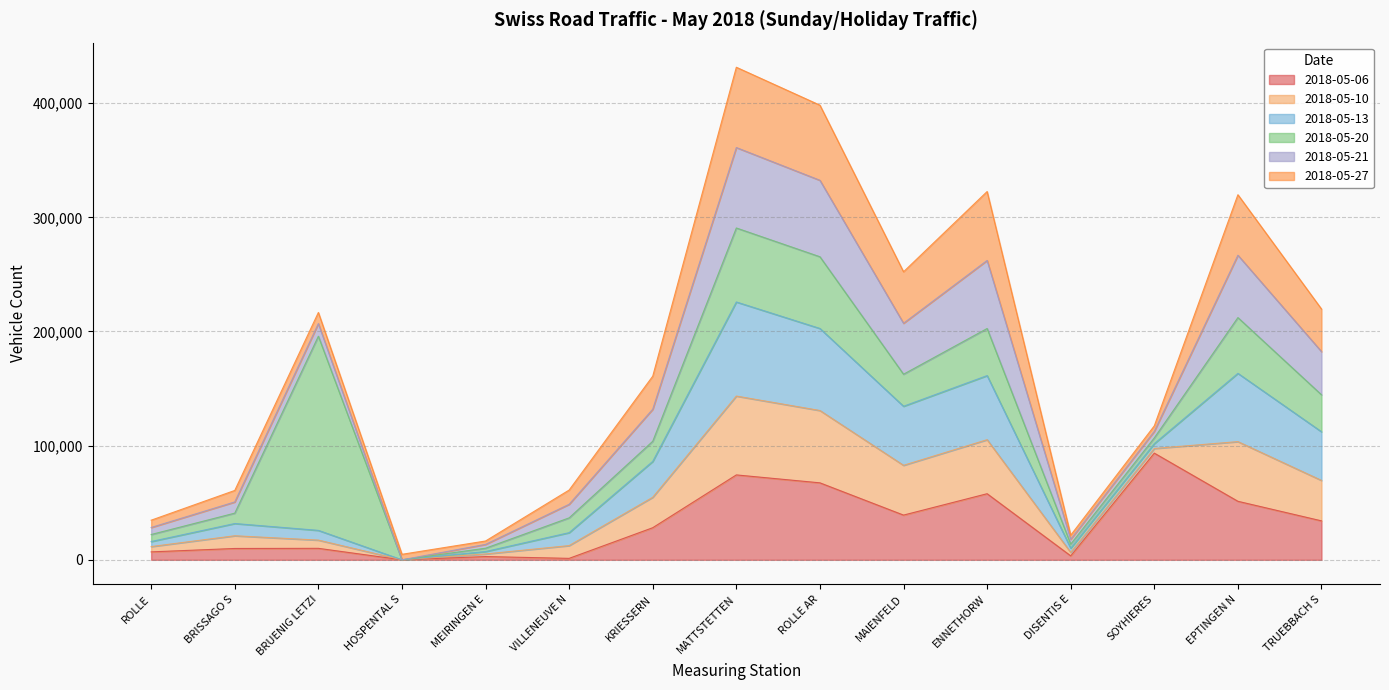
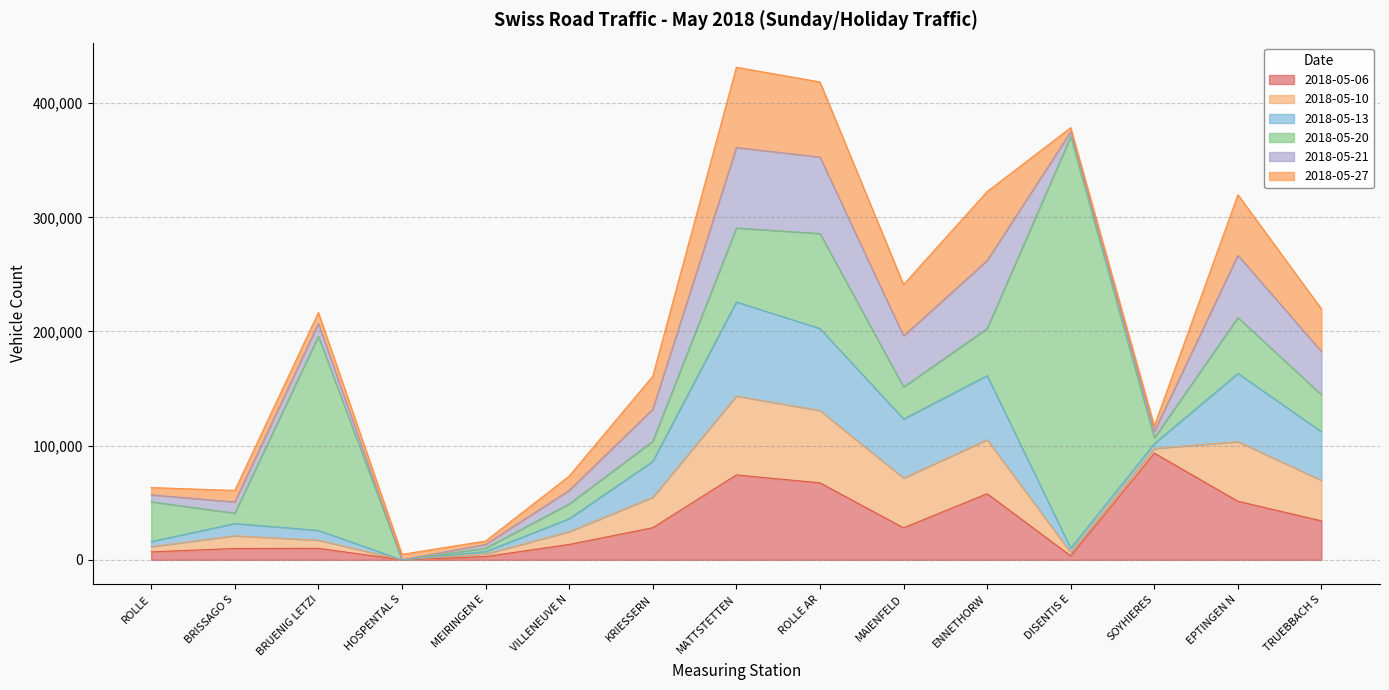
  {
    "2018-05-06": {
      "ROLLE": "7,000",
      "BRISSAGO S": "10,000",
      "BRUENIG LETZI": "10,000",
      "MEIRINGEN E": "3,000",
-     "VILLENEUVE N": "1,000",
+     "VILLENEUVE N": "13,000",
      "KRIESSERN": "28,000",
      "MATTSTETTEN": "74,000",
      "ROLLE AR": "67,000",
-     "MAIENFELD": "39,000",
+     "MAIENFELD": "28,000",
      "ENNETHORW": "58,000",
      "DISENTIS E": "3,000",
      "SOYHIERES": "93,000",
      "EPTINGEN N": "51,000",
      "TRUEBBACH S": "34,000"
    },
    "2018-05-20": {
-     "ROLLE": "6,000",
+     "ROLLE": "35,000",
      "BRISSAGO S": "9,000",
      "BRUENIG LETZI": "170,000",
      "MEIRINGEN E": "3,000",
      "VILLENEUVE N": "13,000",
      "KRIESSERN": "18,000",
      "MATTSTETTEN": "65,000",
-     "ROLLE AR": "63,000",
+     "ROLLE AR": "83,000",
      "MAIENFELD": "28,000",
      "ENNETHORW": "41,000",
-     "DISENTIS E": "4,000",
+     "DISENTIS E": "360,000",
      "SOYHIERES": "5,000",
      "EPTINGEN N": "49,000",
      "TRUEBBACH S": "32,000"
    }
  }
